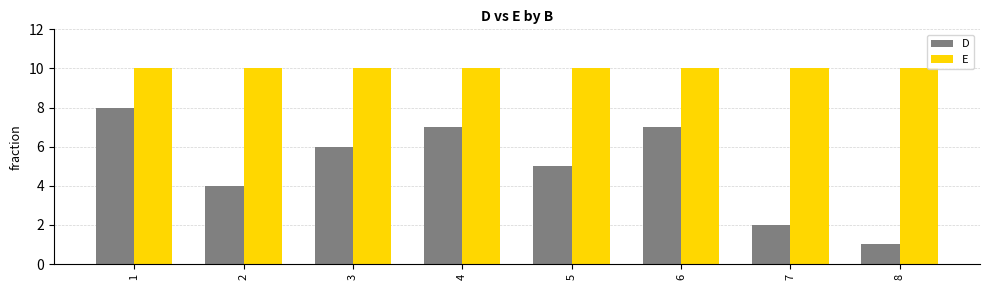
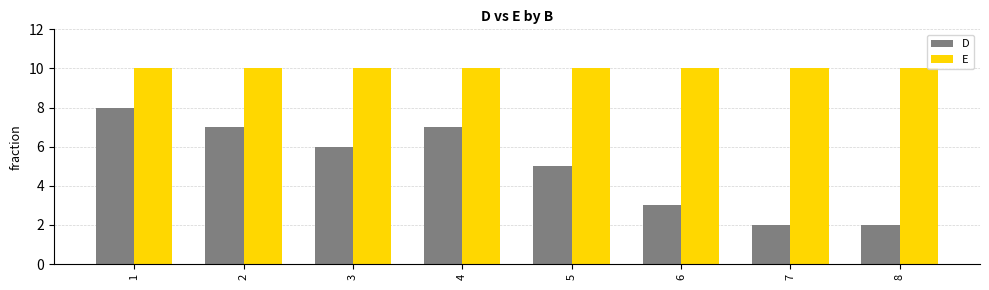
  {
    "D": {
      "1": 8,
-     "2": 4,
+     "2": 7,
      "3": 6,
      "4": 7,
      "5": 5,
-     "6": 7,
+     "6": 3,
      "7": 2,
-     "8": 1
+     "8": 2
    },
    "E": {
      "1": 10,
      "2": 10,
      "3": 10,
      "4": 10,
      "5": 10,
      "6": 10,
      "7": 10,
      "8": 10
    }
  }
